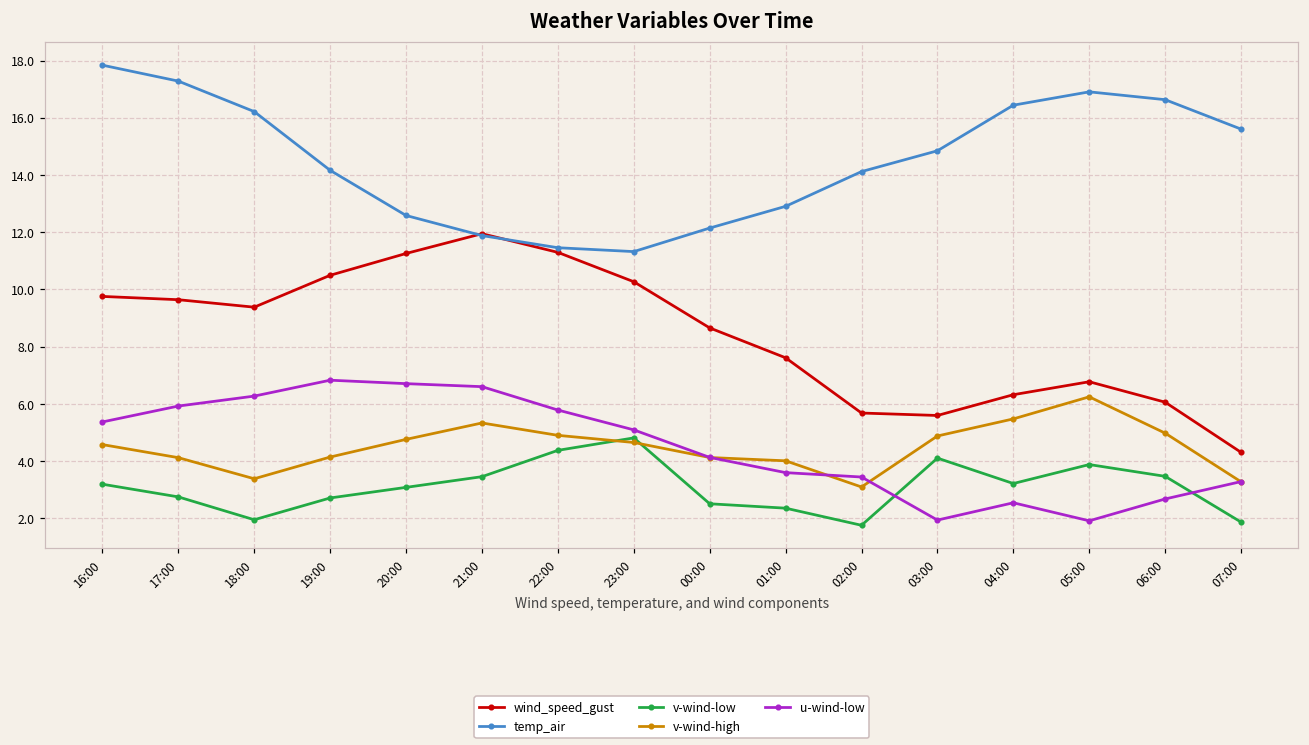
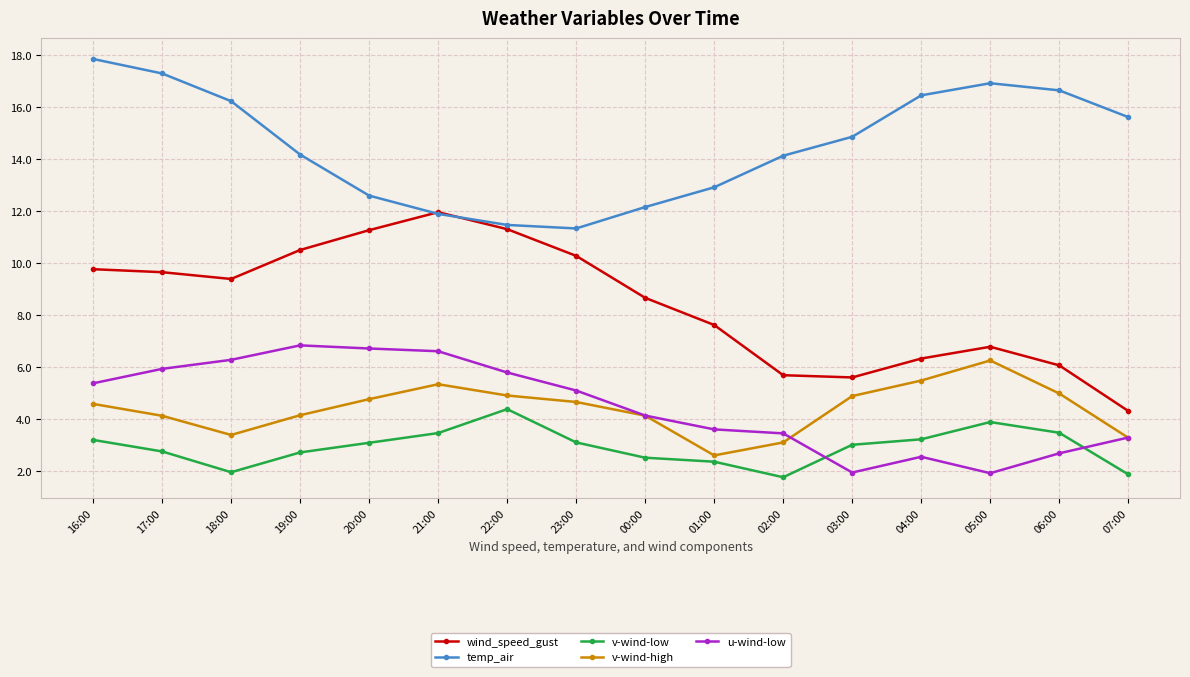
  {
    "wind_speed_gust": {
      "16:00": 9.8,
      "17:00": 9.6,
      "18:00": 9.4,
      "19:00": 10.5,
      "20:00": 11.3,
      "22:00": 11.3,
      "23:00": 10.3,
      "00:00": 8.7,
      "01:00": 7.6,
      "02:00": 5.7,
      "03:00": 5.6,
      "04:00": 6.3,
      "05:00": 6.8,
      "06:00": 6.1,
      "07:00": 4.3
    },
    "temp_air": {
      "16:00": 17.8,
      "17:00": 17.3,
      "18:00": 16.2,
      "19:00": 14.2,
      "20:00": 12.6,
      "22:00": 11.5,
      "23:00": 11.3,
      "00:00": 12.1,
      "01:00": 12.9,
      "02:00": 14.1,
      "03:00": 14.8,
      "04:00": 16.4,
      "05:00": 16.9,
      "06:00": 16.6,
      "07:00": 15.6
    },
    "v-wind-low": {
      "16:00": 3.2,
      "17:00": 2.8,
      "18:00": 2.0,
      "19:00": 2.7,
      "20:00": 3.1,
      "21:00": 3.5,
      "22:00": 4.4,
-     "23:00": 4.8,
+     "23:00": 3.1,
      "00:00": 2.5,
      "01:00": 2.4,
      "02:00": 1.8,
-     "03:00": 4.1,
+     "03:00": 3.0,
      "04:00": 3.2,
      "05:00": 3.9,
      "06:00": 3.5,
      "07:00": 1.9
    },
    "v-wind-high": {
      "16:00": 4.6,
      "17:00": 4.1,
      "18:00": 3.4,
      "19:00": 4.1,
      "20:00": 4.8,
      "21:00": 5.3,
      "22:00": 4.9,
      "23:00": 4.7,
-     "01:00": 4.0,
+     "01:00": 2.6,
      "02:00": 3.1,
      "03:00": 4.9,
      "04:00": 5.5,
      "05:00": 6.2,
      "06:00": 5.0
    },
    "u-wind-low": {
      "16:00": 5.4,
      "17:00": 5.9,
      "18:00": 6.3,
      "19:00": 6.8,
      "20:00": 6.7,
      "21:00": 6.6,
      "22:00": 5.8,
      "23:00": 5.1,
      "01:00": 3.6,
      "02:00": 3.4,
      "03:00": 1.9,
      "04:00": 2.5,
      "05:00": 1.9,
      "06:00": 2.7
    }
  }
